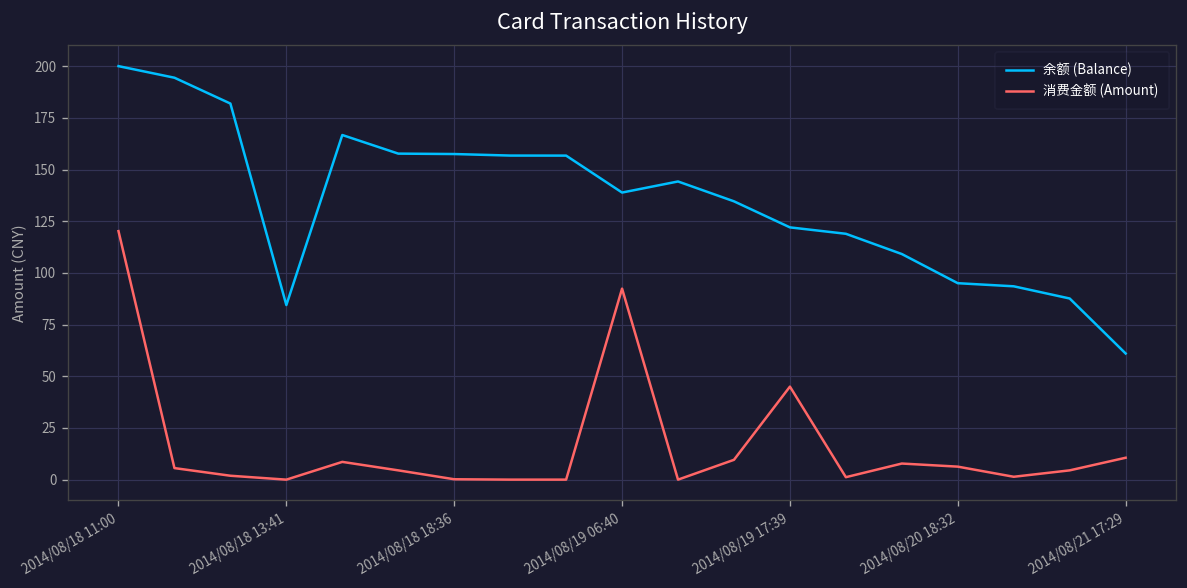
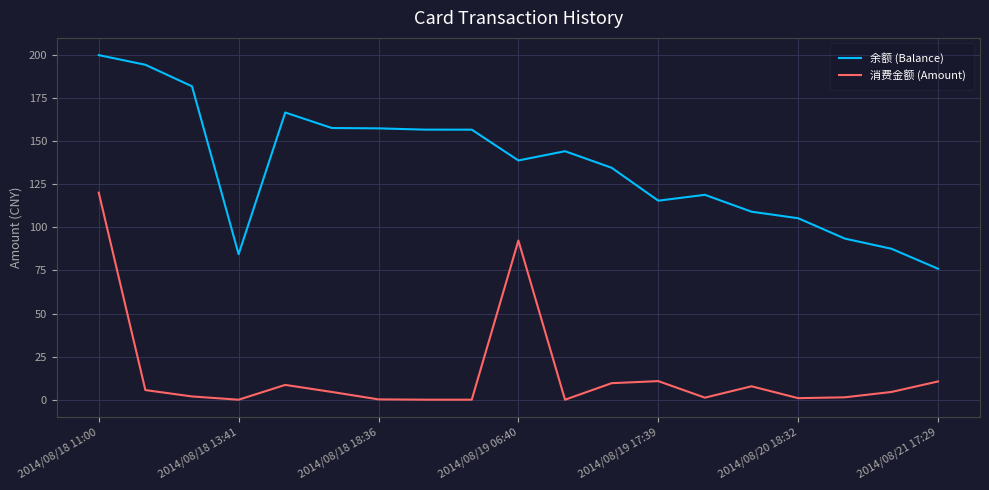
  {
    "余额 (Balance)": {
      "2014/08/18 11:00": 200,
      "2014/08/18 13:41": 84,
      "2014/08/18 18:36": 157,
      "2014/08/19 06:40": 139,
-     "2014/08/19 17:39": 122,
-     "2014/08/20 18:32": 95,
-     "2014/08/21 17:29": 61
+     "2014/08/19 17:39": 116,
+     "2014/08/20 18:32": 105,
+     "2014/08/21 17:29": 76
    },
    "消费金额 (Amount)": {
      "2014/08/18 11:00": 120,
      "2014/08/18 13:41": 0,
      "2014/08/18 18:36": 0,
      "2014/08/19 06:40": 92,
-     "2014/08/19 17:39": 45,
-     "2014/08/20 18:32": 6,
+     "2014/08/19 17:39": 11,
+     "2014/08/20 18:32": 1,
      "2014/08/21 17:29": 11
    }
  }
